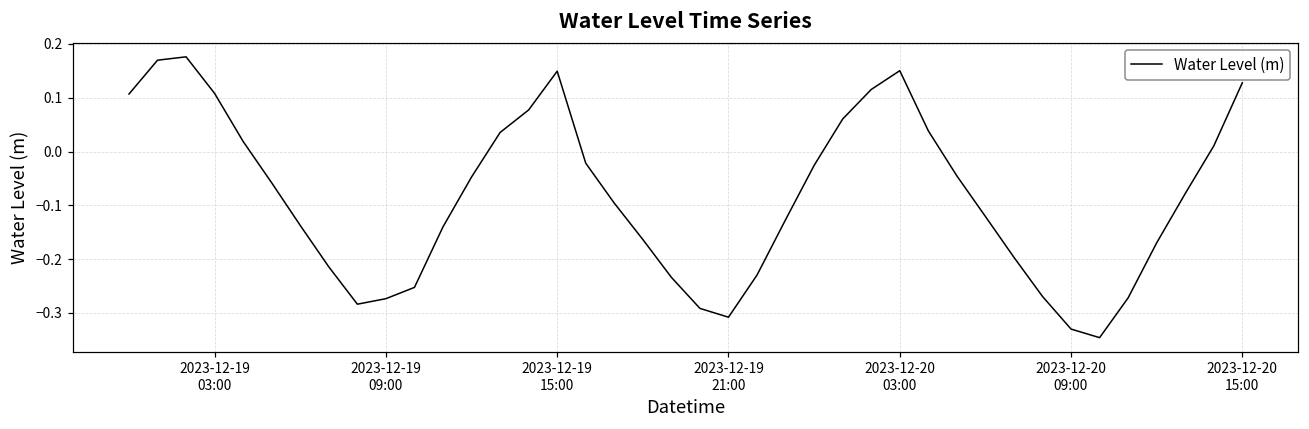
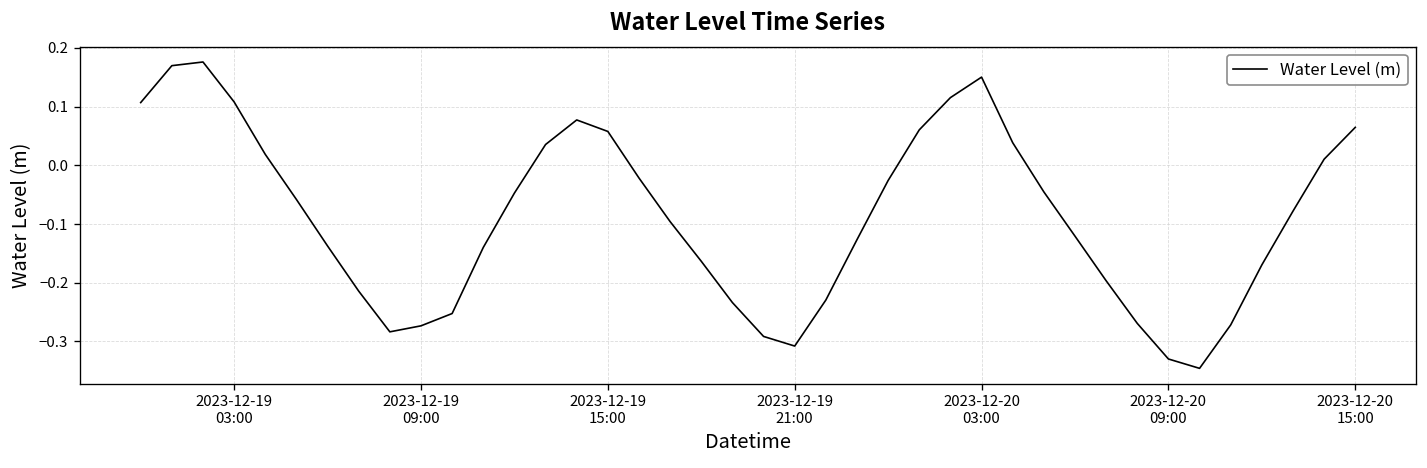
  {
    "2023-12-19 03:00": 0.11,
    "2023-12-19 09:00": -0.27,
-   "2023-12-19 15:00": 0.15,
+   "2023-12-19 15:00": 0.06,
    "2023-12-19 21:00": -0.31,
    "2023-12-20 03:00": 0.15,
    "2023-12-20 09:00": -0.33,
-   "2023-12-20 15:00": 0.13
+   "2023-12-20 15:00": 0.06
  }
